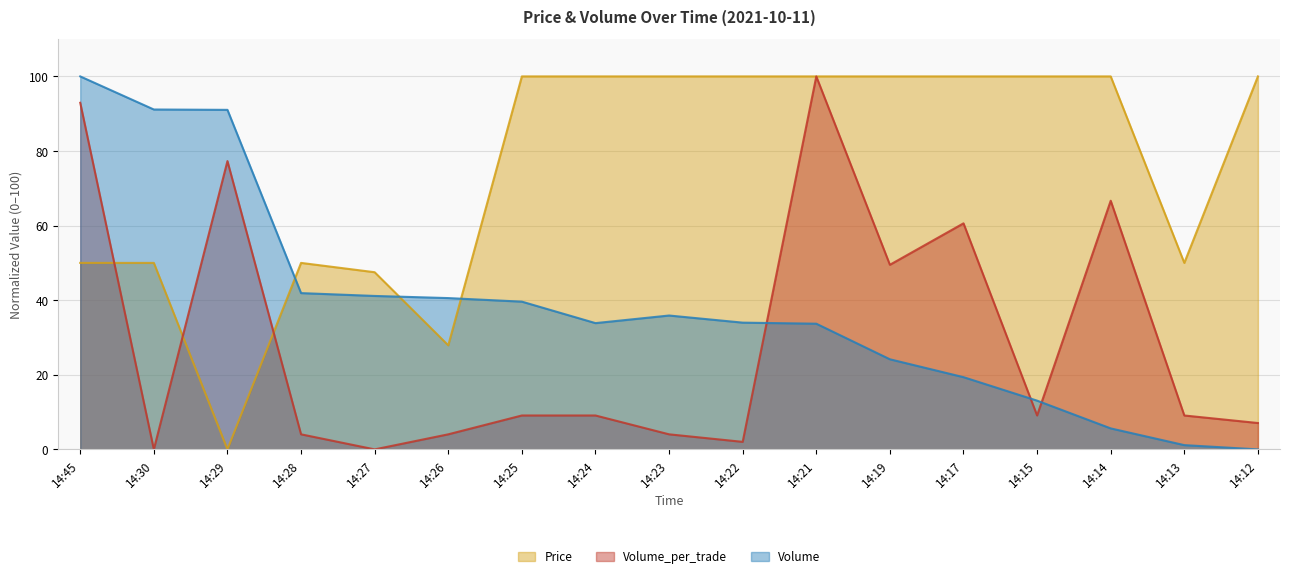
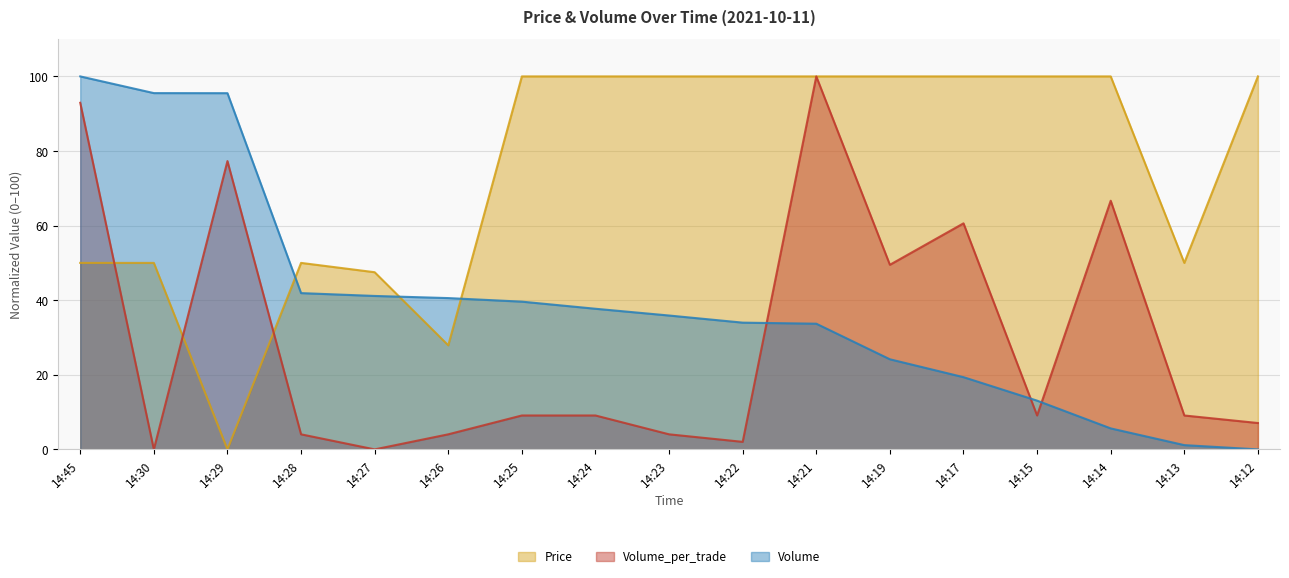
  {
    "Price": {
      "14:45": 50,
      "14:30": 50,
      "14:29": 0,
      "14:28": 50,
      "14:27": 48,
      "14:26": 28,
      "14:25": 100,
      "14:24": 100,
      "14:23": 100,
      "14:22": 100,
      "14:19": 100,
      "14:17": 100,
      "14:15": 100,
      "14:14": 100,
      "14:13": 50,
      "14:12": 100
    },
    "Volume_per_trade": {
      "14:45": 93,
      "14:30": 0,
      "14:29": 77,
      "14:28": 4,
      "14:27": 0,
      "14:26": 4,
      "14:25": 9,
      "14:24": 9,
      "14:23": 4,
      "14:22": 2,
      "14:19": 49,
      "14:17": 61,
      "14:15": 9,
      "14:14": 67,
      "14:13": 9,
      "14:12": 7
    },
    "Volume": {
      "14:45": 100,
-     "14:30": 91,
-     "14:29": 91,
+     "14:30": 96,
+     "14:29": 96,
      "14:28": 42,
      "14:27": 41,
      "14:26": 41,
      "14:25": 40,
-     "14:24": 34,
+     "14:24": 38,
      "14:23": 36,
      "14:22": 34,
      "14:21": 34,
      "14:19": 24,
      "14:17": 19,
      "14:15": 13,
      "14:14": 6,
      "14:13": 1,
      "14:12": 0
    }
  }
